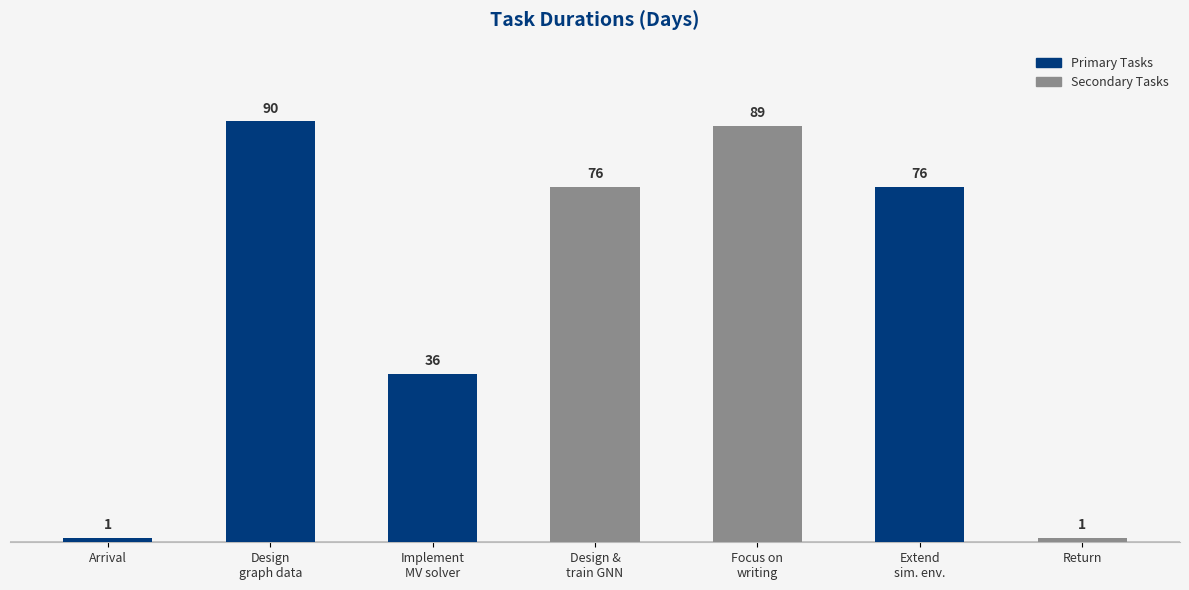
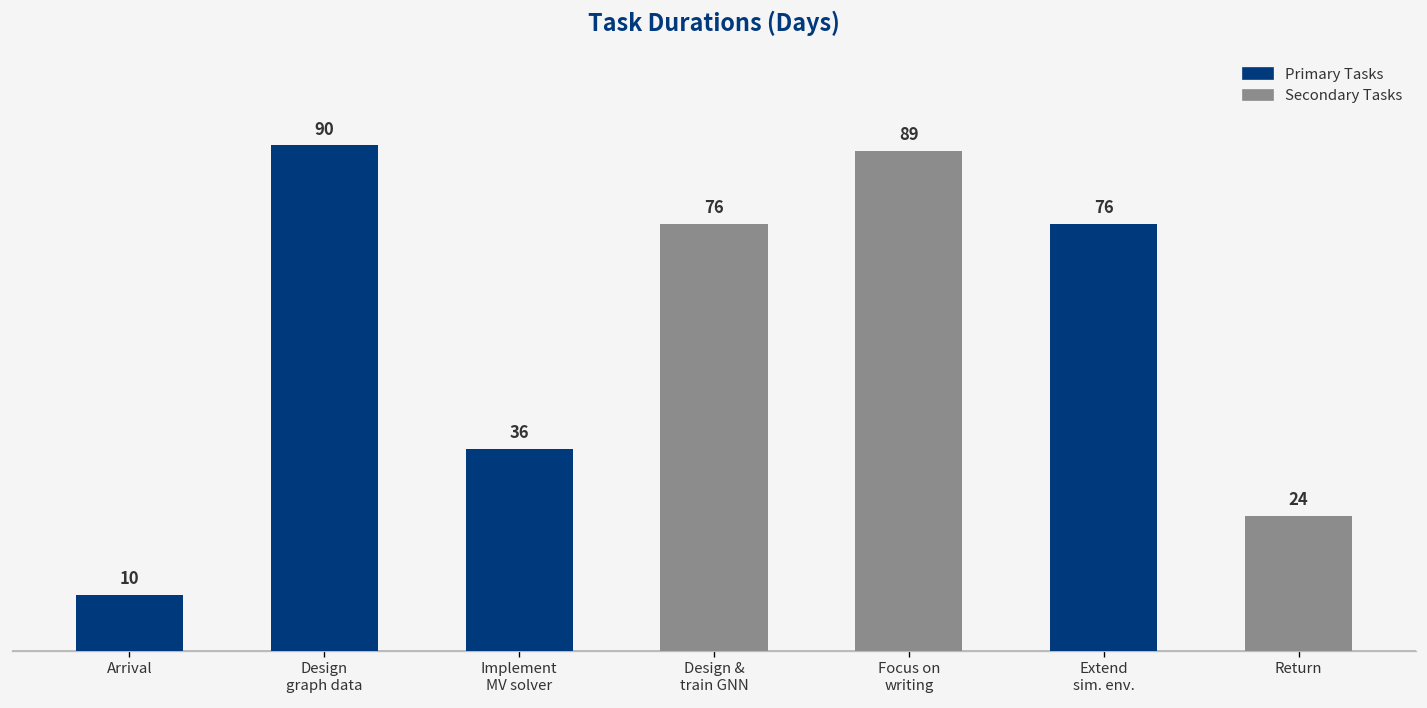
  {
-   "Arrival": 1,
+   "Arrival": 10,
    "Design graph data": 90,
    "Implement MV solver": 36,
    "Design & train GNN": 76,
    "Focus on writing": 89,
    "Extend sim. env.": 76,
-   "Return": 1
+   "Return": 24
  }
